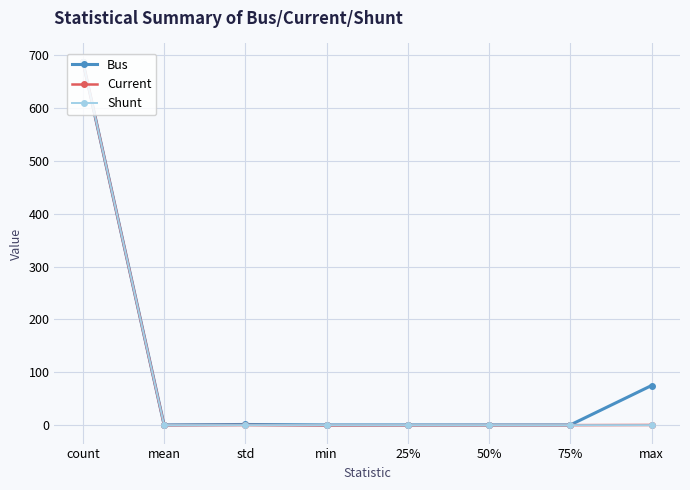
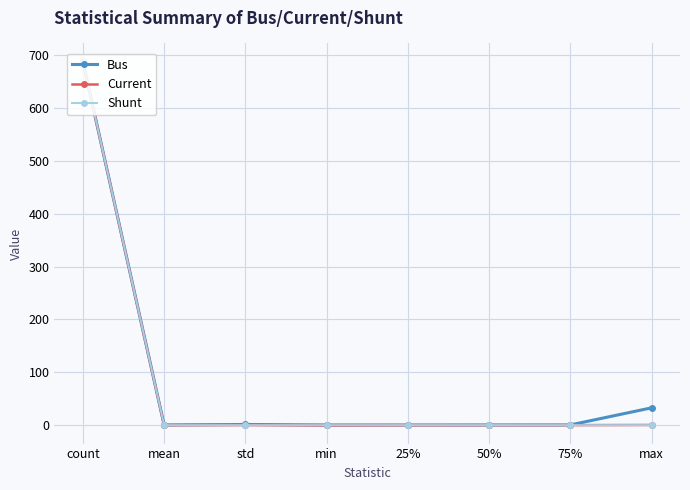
  {
    "Bus": {
-     "max": 70
+     "max": 30
    },
    "Shunt": {
      "max": 0
    }
  }
